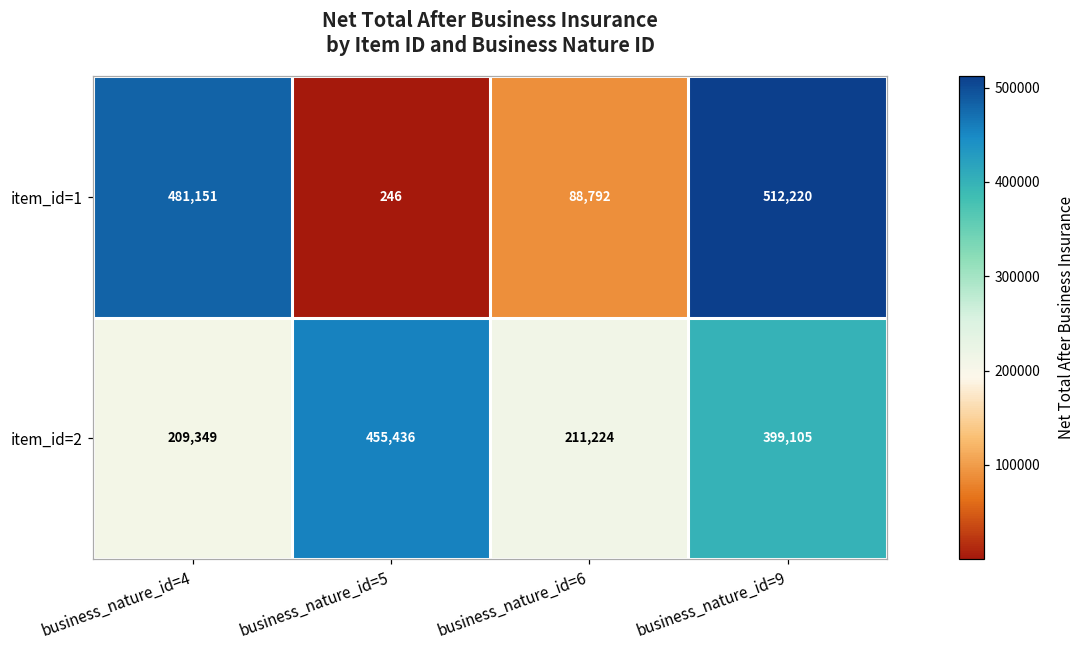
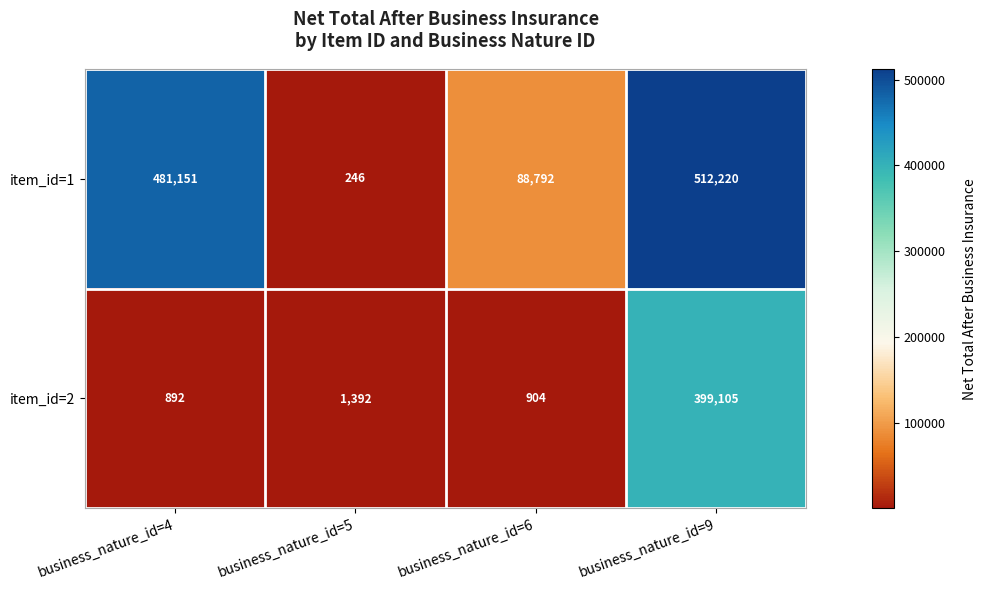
  {
    "item_id=1": {
      "business_nature_id=4": "481,151",
      "business_nature_id=5": "246",
      "business_nature_id=6": "88,792",
      "business_nature_id=9": "512,220"
    },
    "item_id=2": {
-     "business_nature_id=4": "209,349",
-     "business_nature_id=5": "455,436",
-     "business_nature_id=6": "211,224",
+     "business_nature_id=4": "892",
+     "business_nature_id=5": "1,392",
+     "business_nature_id=6": "904",
      "business_nature_id=9": "399,105"
    }
  }
